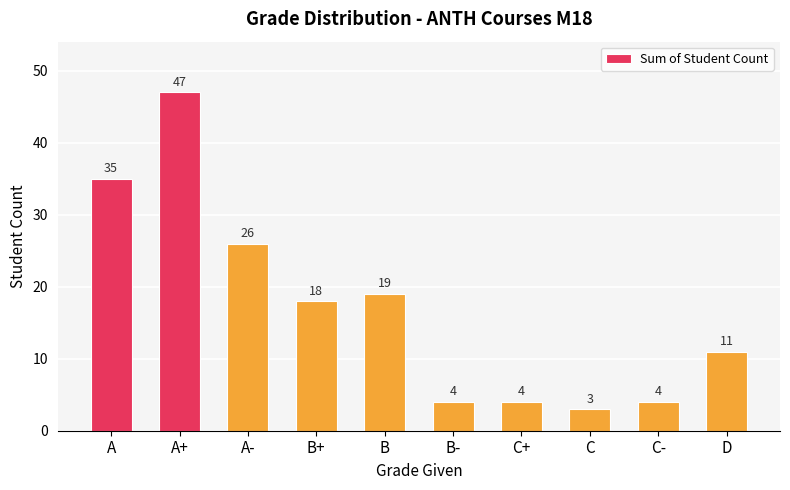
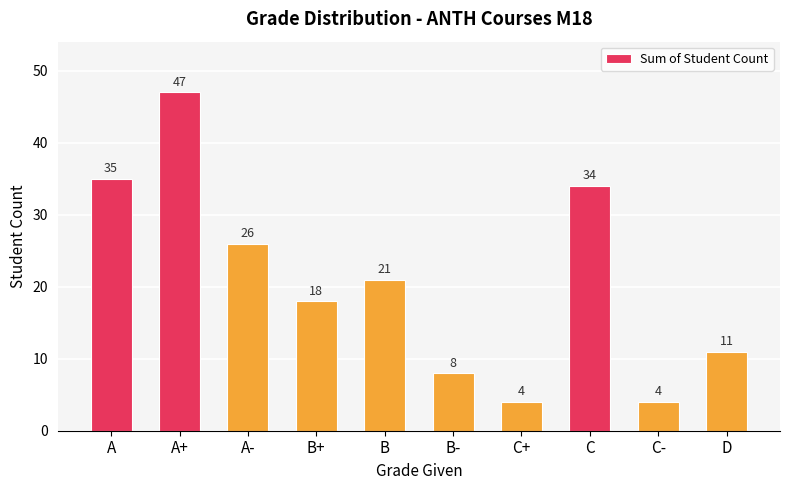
  {
    "A": 35,
    "A+": 47,
    "A-": 26,
    "B+": 18,
-   "B": 19,
-   "B-": 4,
+   "B": 21,
+   "B-": 8,
    "C+": 4,
-   "C": 3,
+   "C": 34,
    "C-": 4,
    "D": 11
  }
